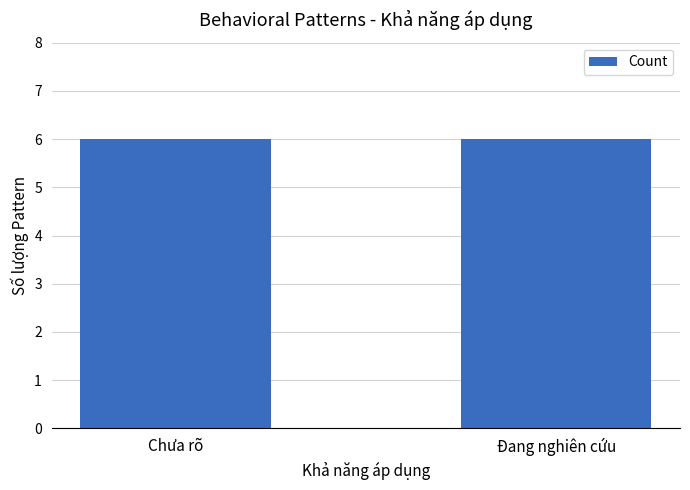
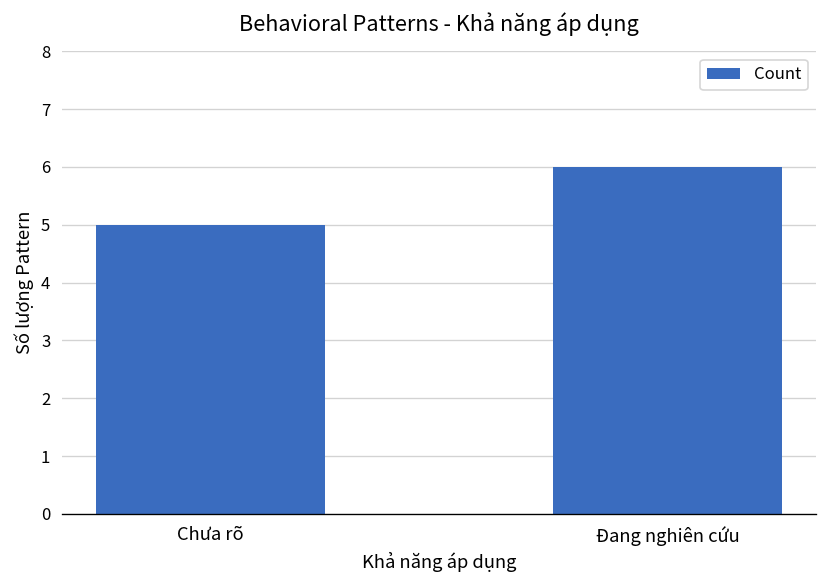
  {
-   "Chưa rõ": 6,
+   "Chưa rõ": 5,
    "Đang nghiên cứu": 6
  }
